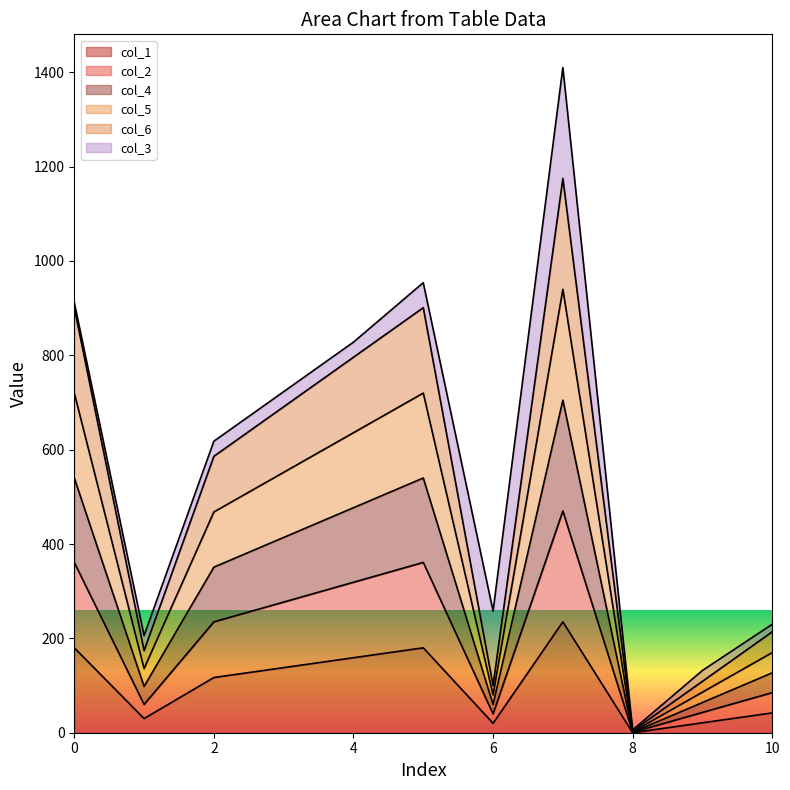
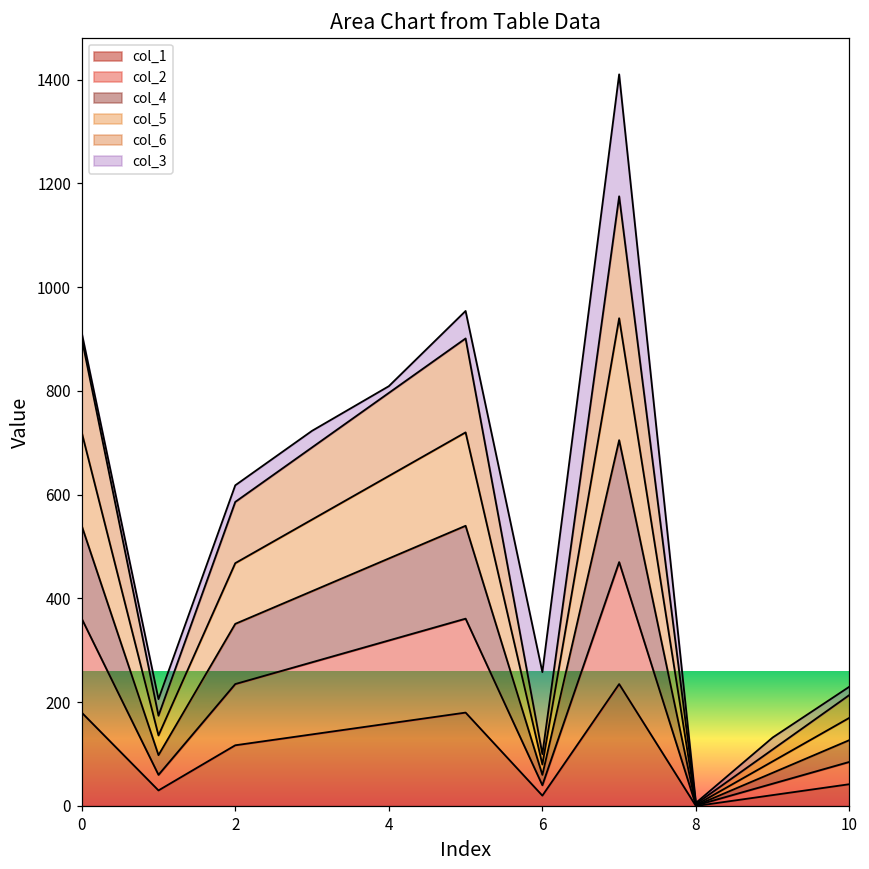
  {
    "col_3": {
      "0": 10,
      "2": 30,
-     "4": 30,
+     "4": 10,
      "6": 160,
      "10": 20
    }
  }
